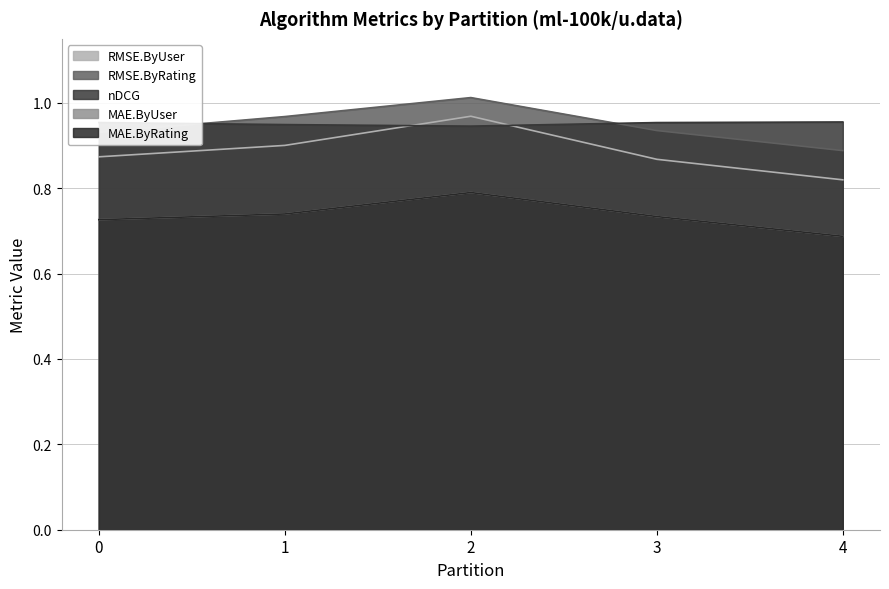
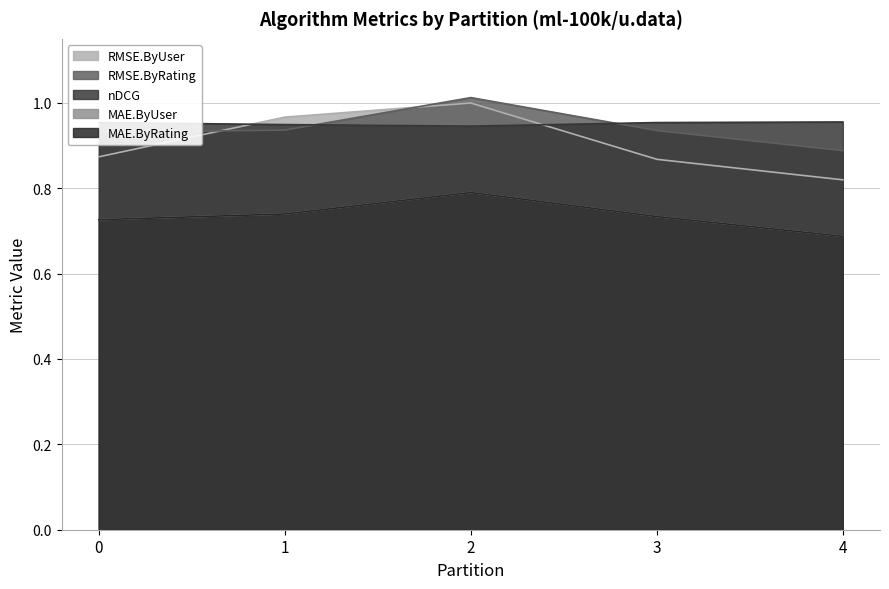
  {
    "RMSE.ByUser": {
      "0": 0.87,
-     "1": 0.90,
-     "2": 0.97,
+     "1": 0.97,
+     "2": 1.00,
      "3": 0.87,
      "4": 0.82
    },
    "RMSE.ByRating": {
-     "1": 0.97,
+     "1": 0.94,
      "2": 1.01,
      "3": 0.94,
      "4": 0.89
    }
  }
